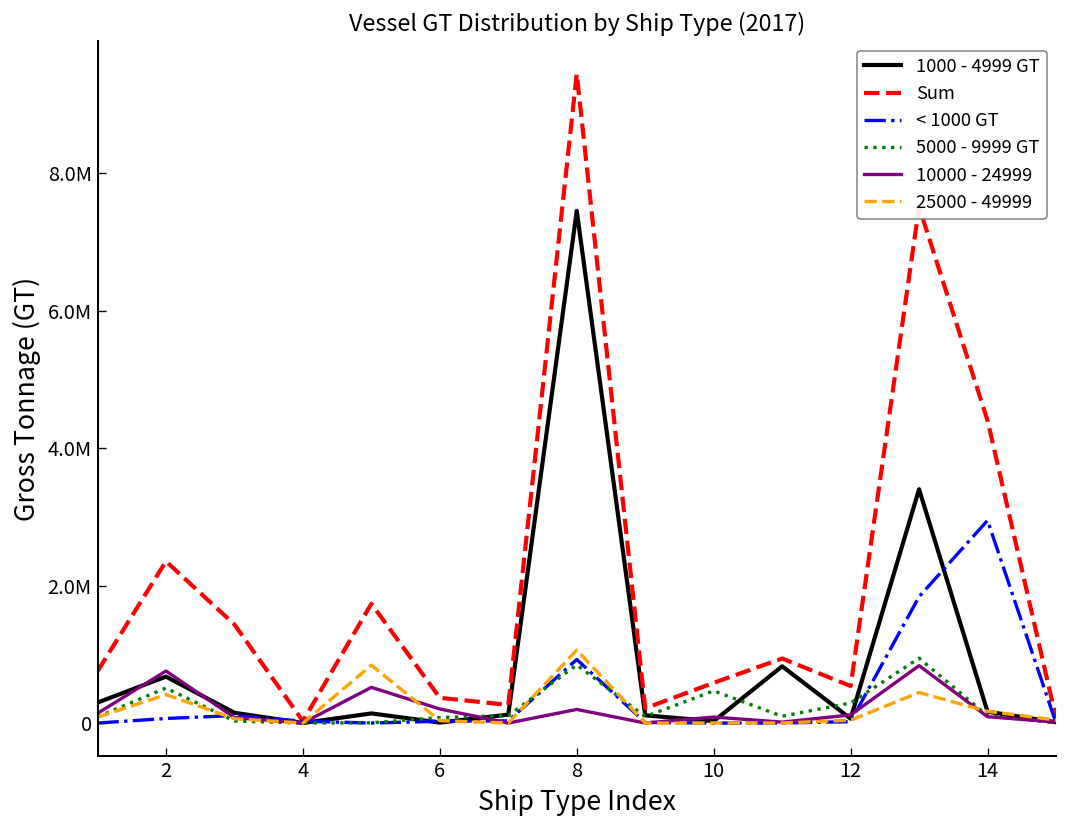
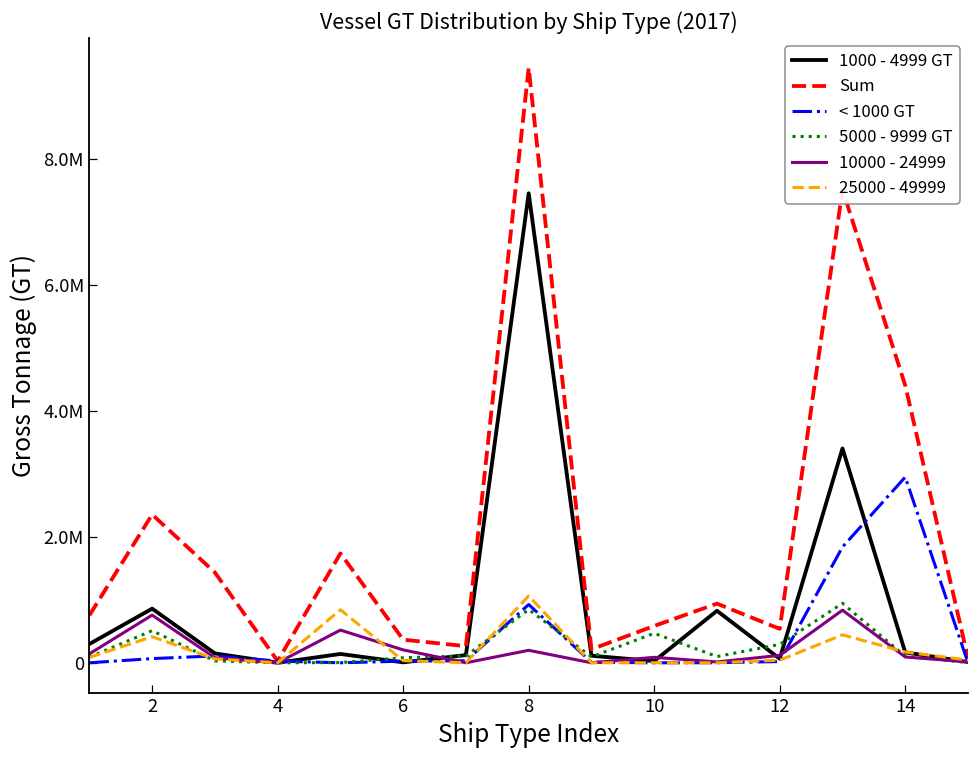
  {
    "1000 - 4999 GT": {
-     "2": 700000,
+     "2": 900000,
      "8": 7500000
    },
    "Sum": {
      "2": 2400000,
      "6": 400000,
      "8": 9400000,
      "10": 600000,
      "12": 500000,
      "14": 4400000
    },
    "< 1000 GT": {
      "2": 100000,
      "8": 900000,
      "14": 2900000
    },
    "5000 - 9999 GT": {
      "2": 500000,
      "6": 100000,
      "8": 800000,
      "10": 500000,
      "12": 300000
    },
    "10000 - 24999": {
      "2": 800000,
      "6": 200000,
      "8": 200000,
      "10": 100000,
      "12": 100000
    },
    "25000 - 49999": {
      "2": 400000,
      "8": 1100000
    }
  }
